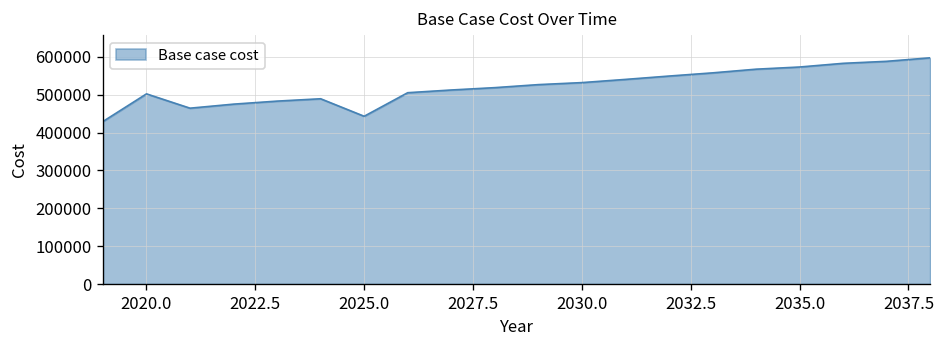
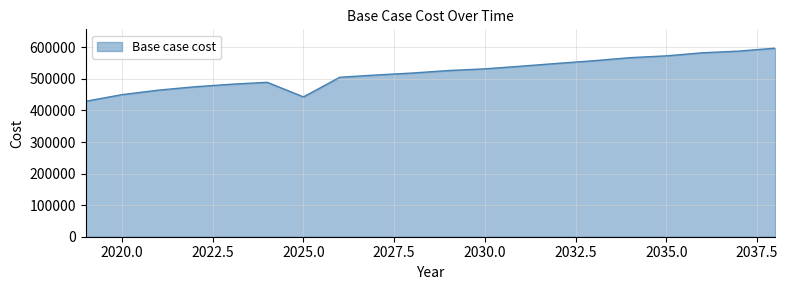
  {
-   "2020.0": 500000,
+   "2020.0": 450000,
    "2025.0": 440000,
    "2030.0": 530000,
    "2035.0": 570000
  }
